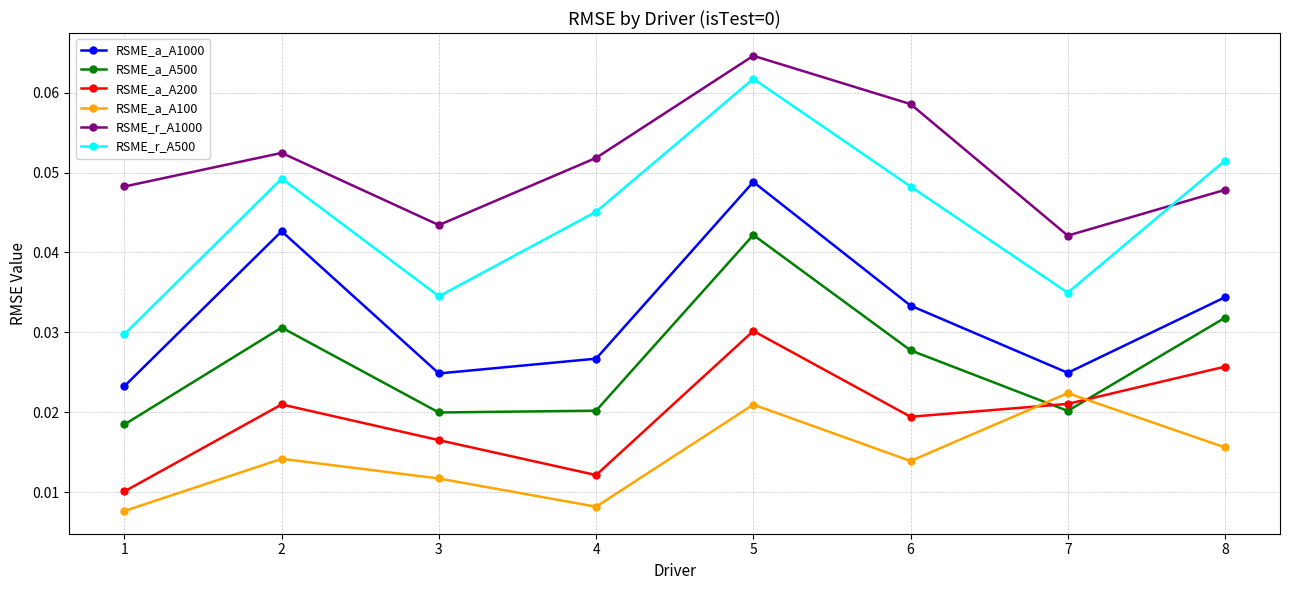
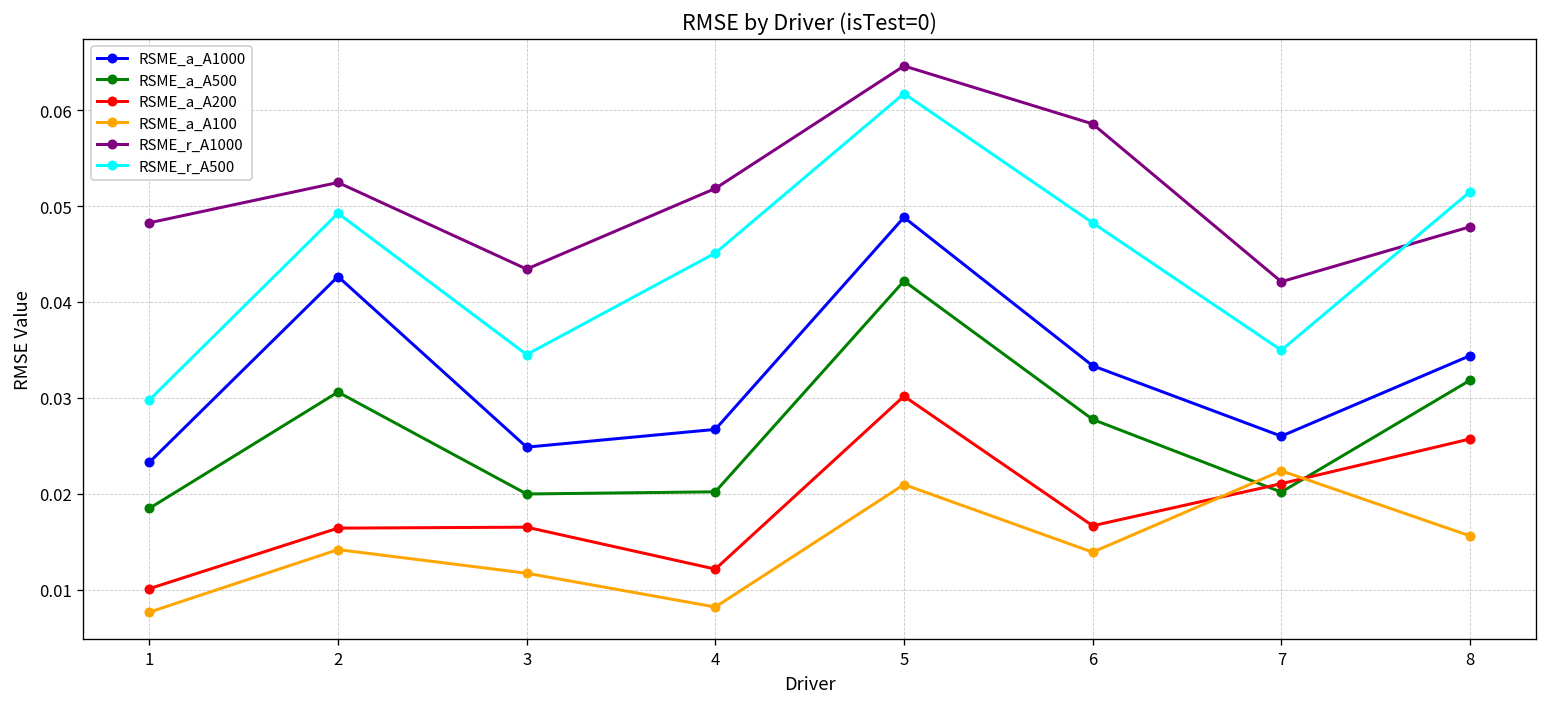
  {
    "RSME_a_A1000": {
      "1": 0.023,
      "2": 0.043,
      "3": 0.025,
      "4": 0.027,
      "5": 0.049,
      "6": 0.033,
-     "7": 0.025,
+     "7": 0.026,
      "8": 0.034
    },
    "RSME_a_A500": {
      "1": 0.019,
      "2": 0.031,
      "3": 0.020,
      "4": 0.020,
      "5": 0.042,
      "6": 0.028,
      "7": 0.020,
      "8": 0.032
    },
    "RSME_a_A200": {
      "1": 0.010,
-     "2": 0.021,
+     "2": 0.016,
      "3": 0.017,
      "4": 0.012,
      "5": 0.030,
-     "6": 0.019,
+     "6": 0.017,
      "7": 0.021,
      "8": 0.026
    },
    "RSME_a_A100": {
      "1": 0.008,
      "2": 0.014,
      "3": 0.012,
      "4": 0.008,
      "5": 0.021,
      "6": 0.014,
      "7": 0.022,
      "8": 0.016
    },
    "RSME_r_A1000": {
      "1": 0.048,
      "2": 0.052,
      "3": 0.043,
      "4": 0.052,
      "5": 0.065,
      "6": 0.059,
      "7": 0.042,
      "8": 0.048
    },
    "RSME_r_A500": {
      "1": 0.030,
      "2": 0.049,
      "3": 0.035,
      "4": 0.045,
      "5": 0.062,
      "6": 0.048,
      "7": 0.035,
      "8": 0.051
    }
  }
